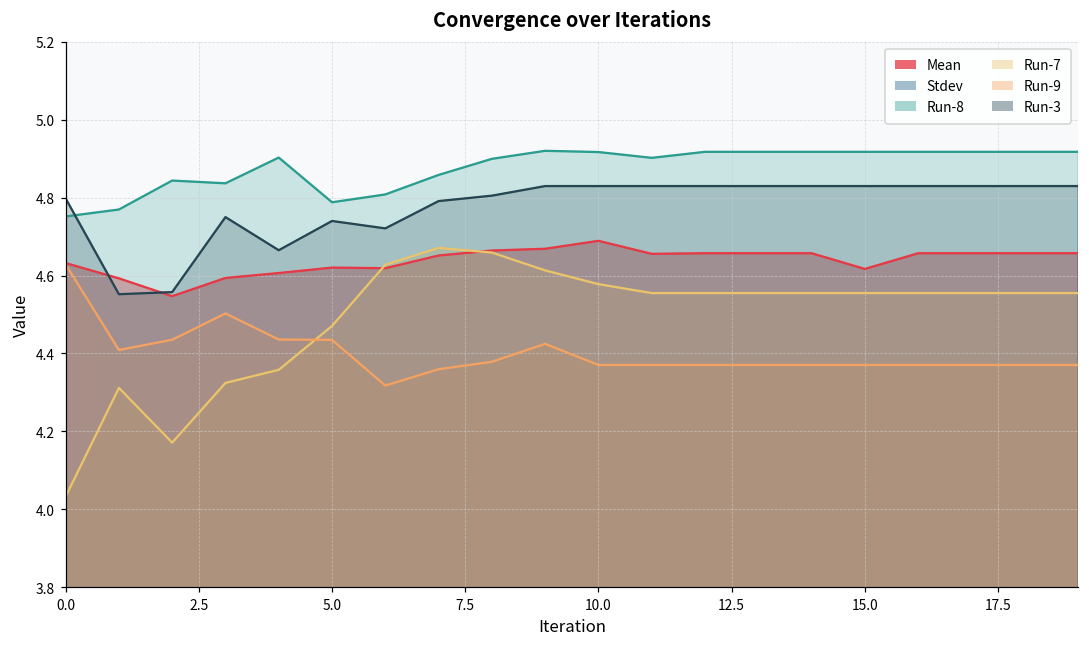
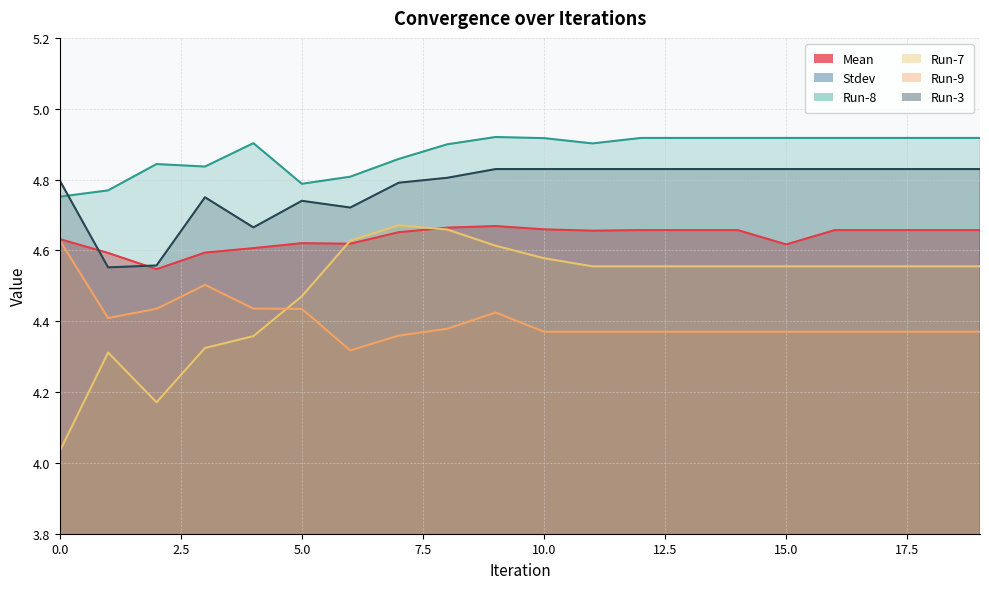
  {
    "Mean": {
      "5.0": 4.62,
-     "10.0": 4.69,
+     "10.0": 4.66,
      "15.0": 4.62
    }
  }
